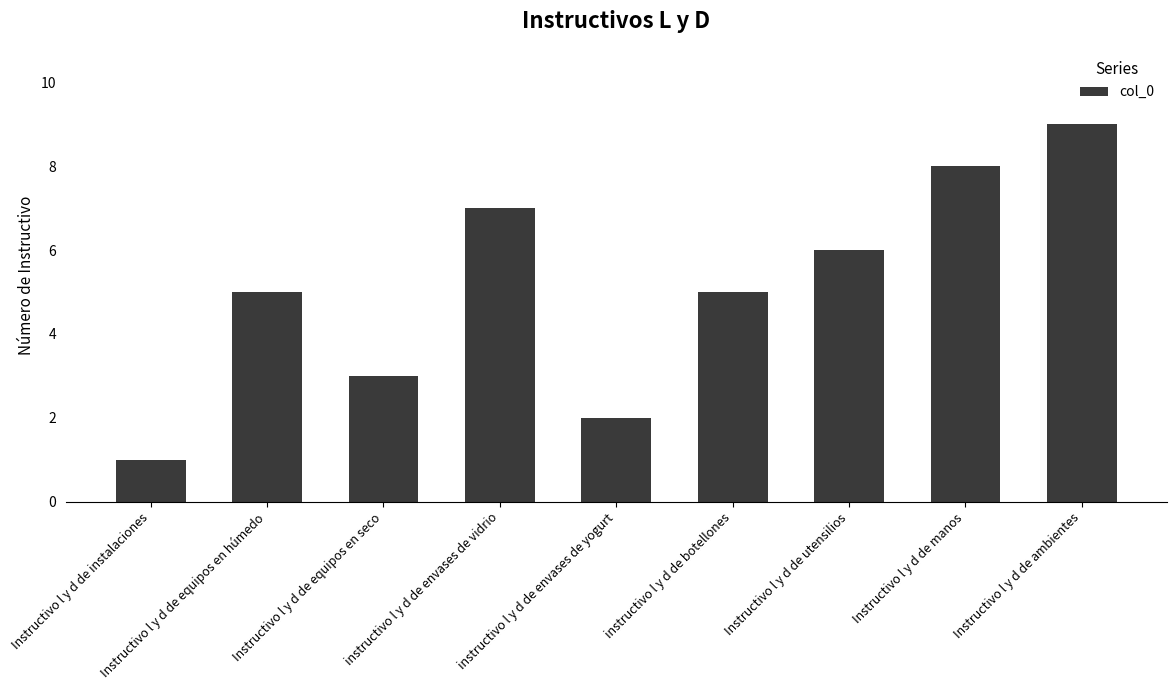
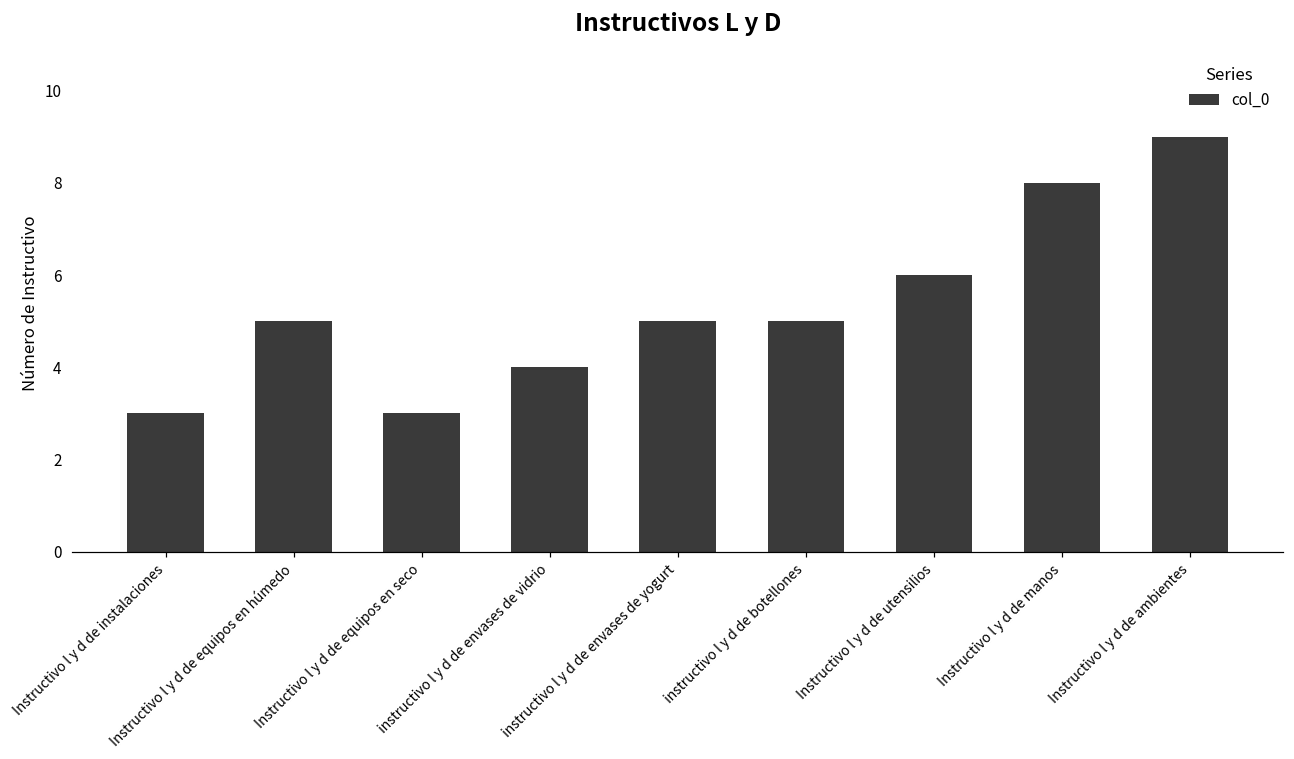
  {
-   "Instructivo l y d de instalaciones": 1,
+   "Instructivo l y d de instalaciones": 3,
    "Instructivo l y d de equipos en húmedo": 5,
    "Instructivo l y d de equipos en seco": 3,
-   "instructivo l y d de envases de vidrio": 7,
-   "instructivo l y d de envases de yogurt": 2,
+   "instructivo l y d de envases de vidrio": 4,
+   "instructivo l y d de envases de yogurt": 5,
    "instructivo l y d de botellones": 5,
    "Instructivo l y d de utensilios": 6,
    "Instructivo l y d de manos": 8,
    "Instructivo l y d de ambientes": 9
  }
